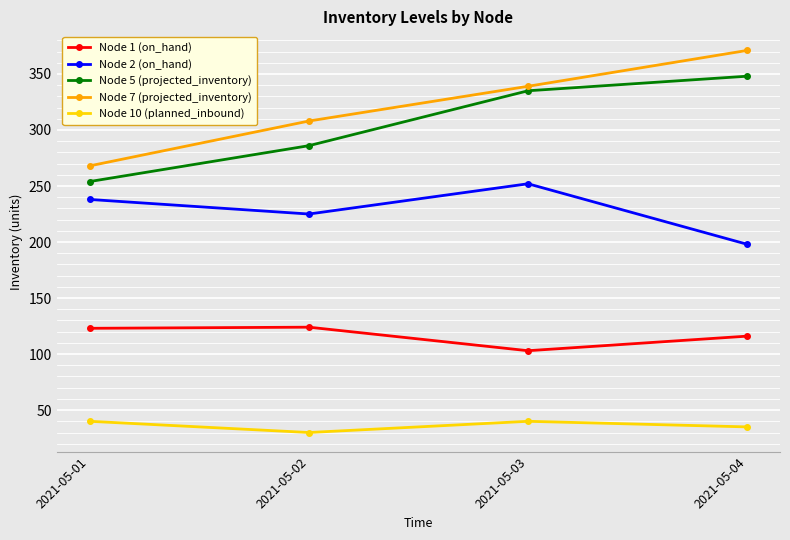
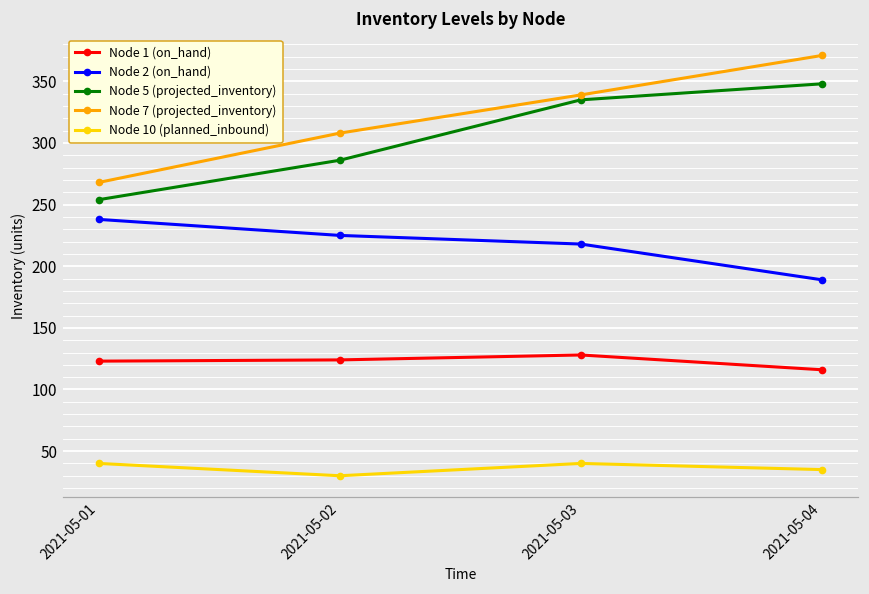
  {
    "Node 1 (on_hand)": {
      "2021-05-01": 123,
      "2021-05-02": 124,
-     "2021-05-03": 103,
+     "2021-05-03": 128,
      "2021-05-04": 116
    },
    "Node 2 (on_hand)": {
      "2021-05-01": 238,
      "2021-05-02": 225,
-     "2021-05-03": 252,
-     "2021-05-04": 198
+     "2021-05-03": 218,
+     "2021-05-04": 189
    },
    "Node 5 (projected_inventory)": {
      "2021-05-01": 254,
      "2021-05-02": 286,
      "2021-05-03": 335,
      "2021-05-04": 348
    }
  }
